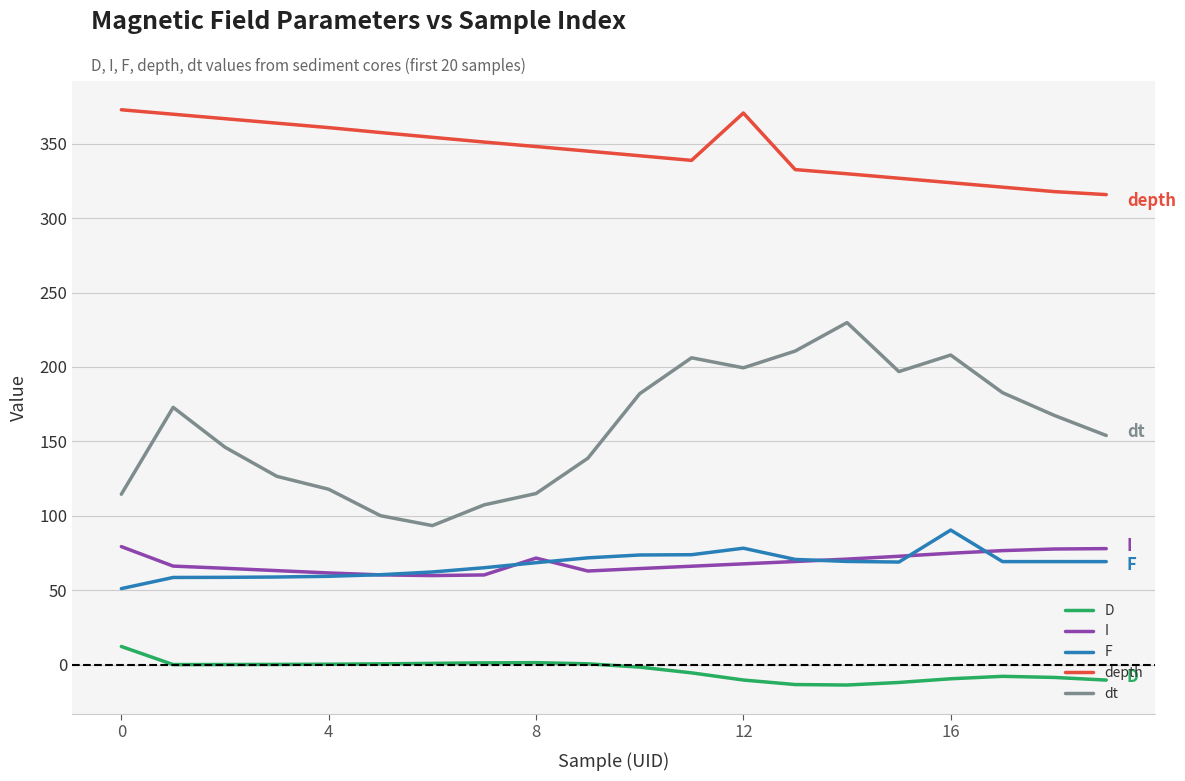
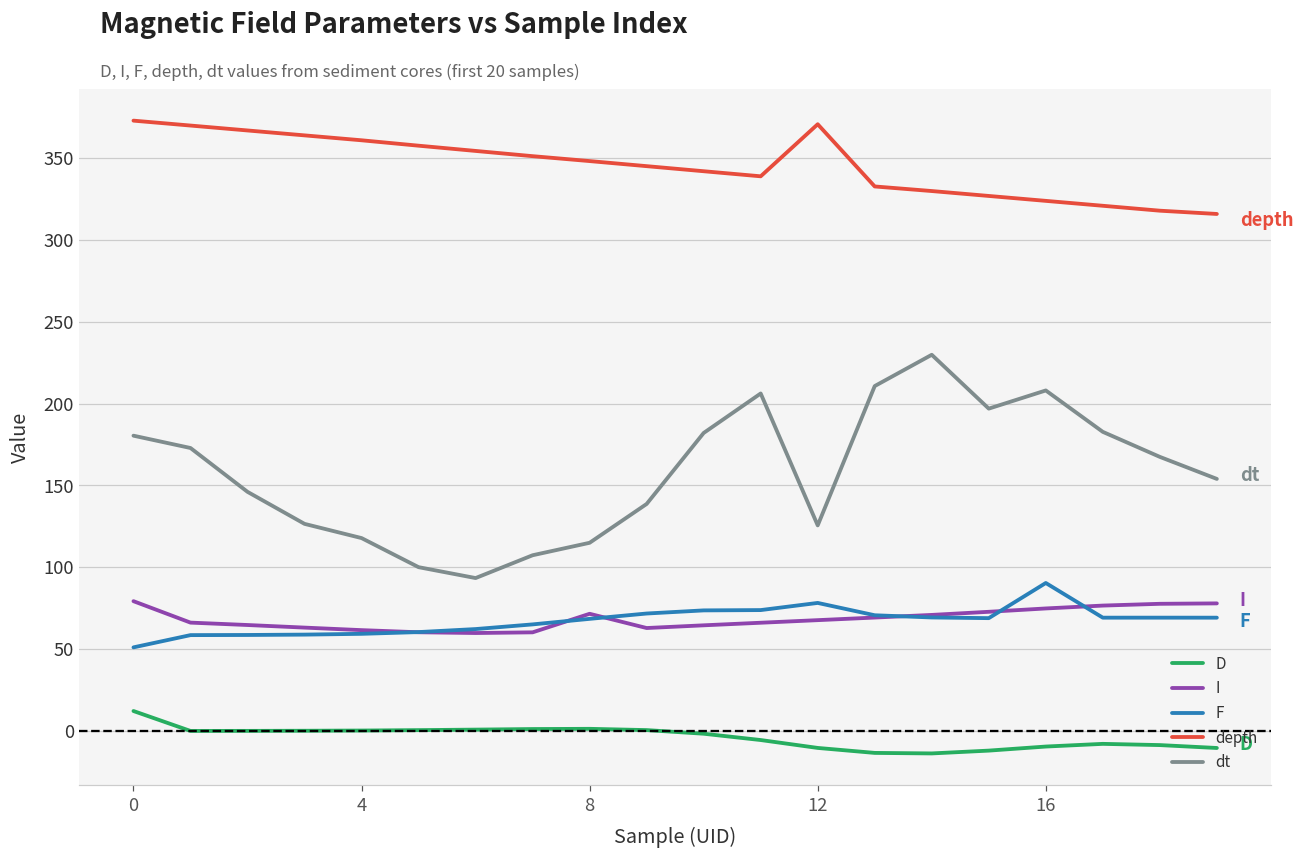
  {
    "D": {
      "0": 12,
      "4": 0,
      "8": 1,
      "12": -10,
      "16": -9
    },
    "I": {
      "0": 79,
      "4": 62,
      "8": 72,
      "12": 68,
      "16": 75
    },
    "F": {
      "0": 51,
      "4": 59,
      "8": 69,
      "12": 78,
      "16": 90
    },
    "depth": {
      "0": 373,
      "4": 361,
      "8": 348,
      "12": 371,
      "16": 324
    },
    "dt": {
-     "0": 114,
+     "0": 180,
      "4": 118,
      "8": 115,
-     "12": 199,
+     "12": 126,
      "16": 208
    }
  }
